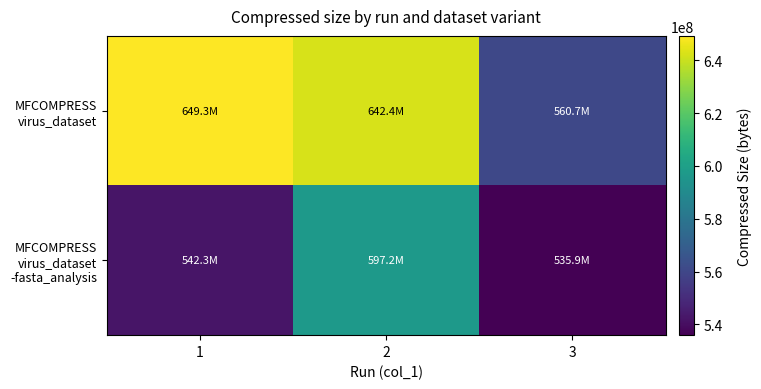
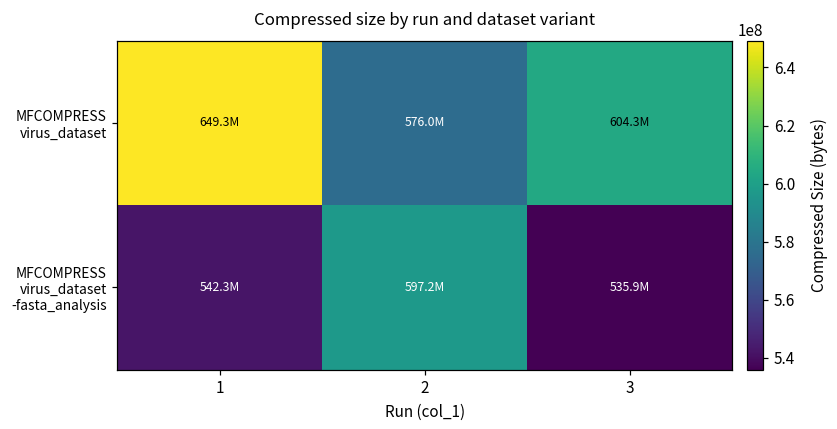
  {
    "MFCOMPRESS virus_dataset": {
      "1": "649.3M",
-     "2": "642.4M",
-     "3": "560.7M"
+     "2": "576.0M",
+     "3": "604.3M"
    },
    "MFCOMPRESS virus_dataset -fasta_analysis": {
      "1": "542.3M",
      "2": "597.2M",
      "3": "535.9M"
    }
  }
